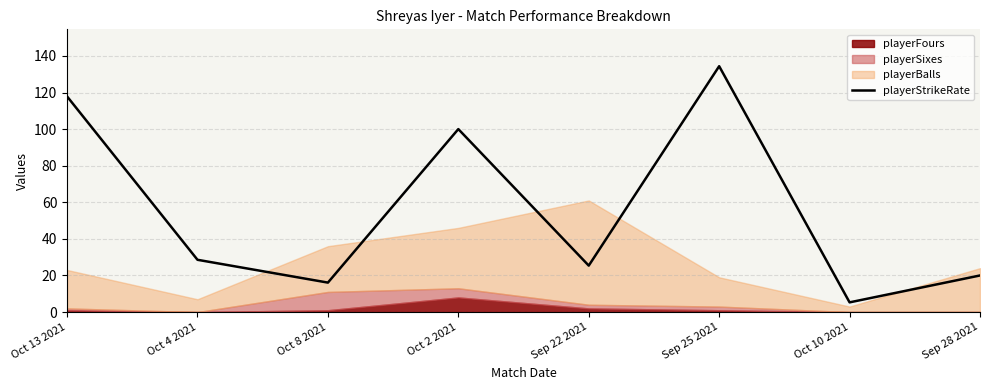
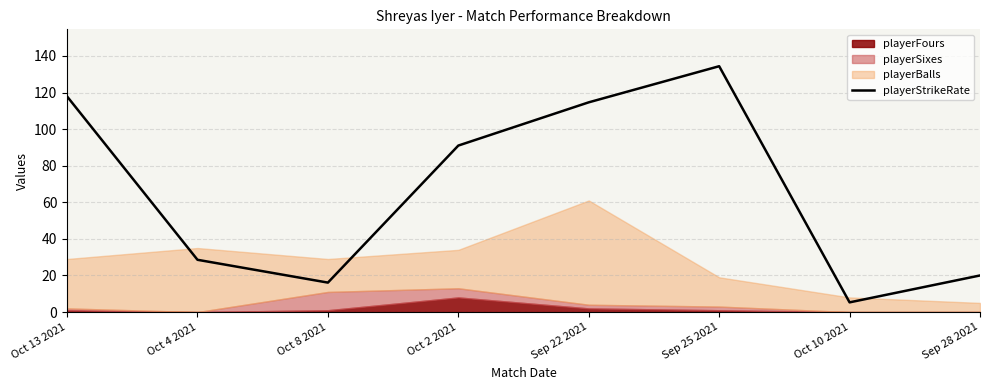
  {
    "playerStrikeRate": {
      "Oct 13 2021": 118,
      "Oct 4 2021": 29,
      "Oct 8 2021": 16,
-     "Oct 2 2021": 100,
-     "Sep 22 2021": 25,
+     "Oct 2 2021": 91,
+     "Sep 22 2021": 115,
      "Sep 25 2021": 134,
      "Oct 10 2021": 5,
      "Sep 28 2021": 20
    },
    "playerFours": {
      "Oct 2 2021": 8,
      "Sep 22 2021": 2
    },
    "playerSixes": {
      "Oct 8 2021": 10,
      "Oct 2 2021": 5,
      "Sep 22 2021": 2,
      "Sep 25 2021": 2
    },
    "playerBalls": {
-     "Oct 13 2021": 21,
-     "Oct 4 2021": 7,
-     "Oct 8 2021": 25,
-     "Oct 2 2021": 33,
+     "Oct 13 2021": 27,
+     "Oct 4 2021": 35,
+     "Oct 8 2021": 18,
+     "Oct 2 2021": 21,
      "Sep 22 2021": 57,
      "Sep 25 2021": 16,
-     "Oct 10 2021": 3,
-     "Sep 28 2021": 24
+     "Oct 10 2021": 8,
+     "Sep 28 2021": 5
    }
  }
